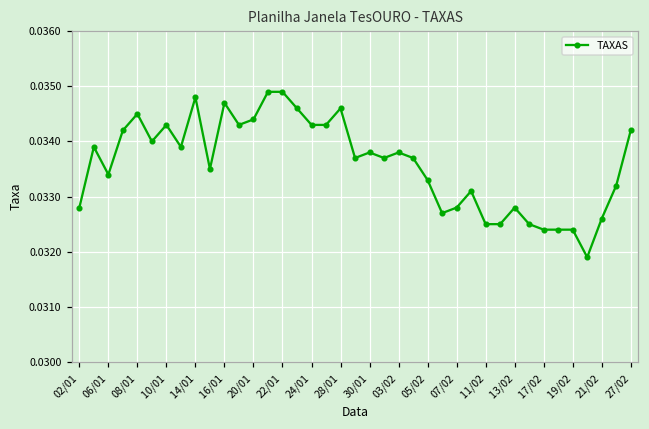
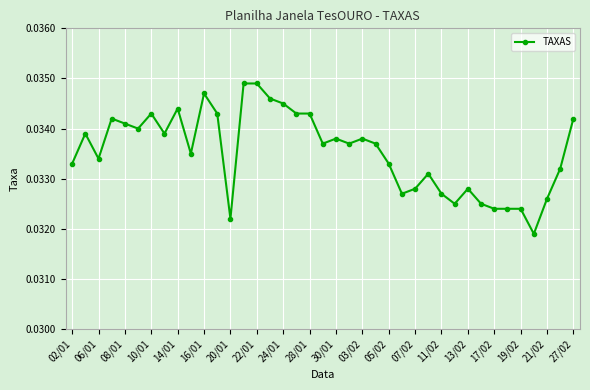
  {
-   "02/01": 0.0328,
+   "02/01": 0.0333,
    "06/01": 0.0334,
-   "08/01": 0.0345,
+   "08/01": 0.0341,
    "10/01": 0.0343,
-   "14/01": 0.0348,
+   "14/01": 0.0344,
    "16/01": 0.0347,
-   "20/01": 0.0344,
+   "20/01": 0.0322,
    "22/01": 0.0349,
-   "24/01": 0.0343,
-   "28/01": 0.0346,
+   "24/01": 0.0345,
+   "28/01": 0.0343,
    "30/01": 0.0338,
    "03/02": 0.0338,
    "05/02": 0.0333,
    "07/02": 0.0328,
-   "11/02": 0.0325,
+   "11/02": 0.0327,
    "13/02": 0.0328,
    "17/02": 0.0324,
    "19/02": 0.0324,
    "21/02": 0.0326,
    "27/02": 0.0342
  }
